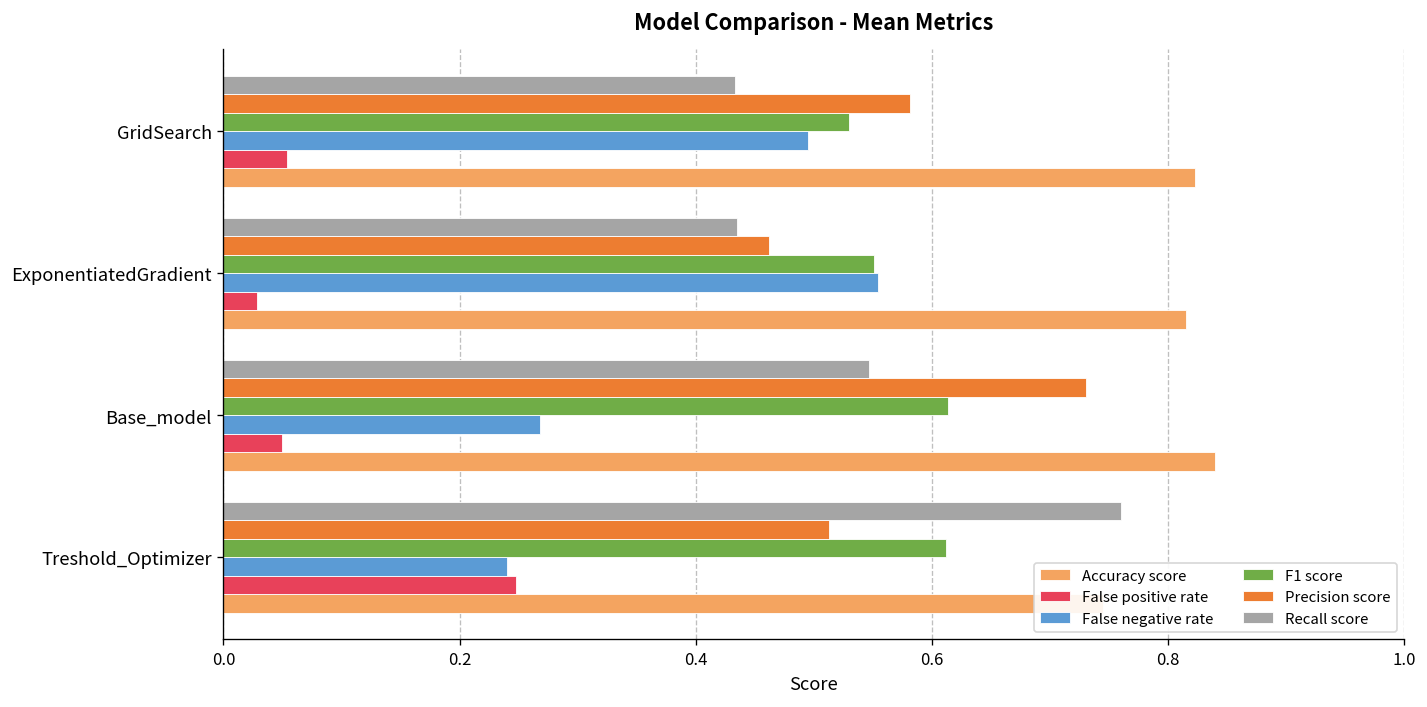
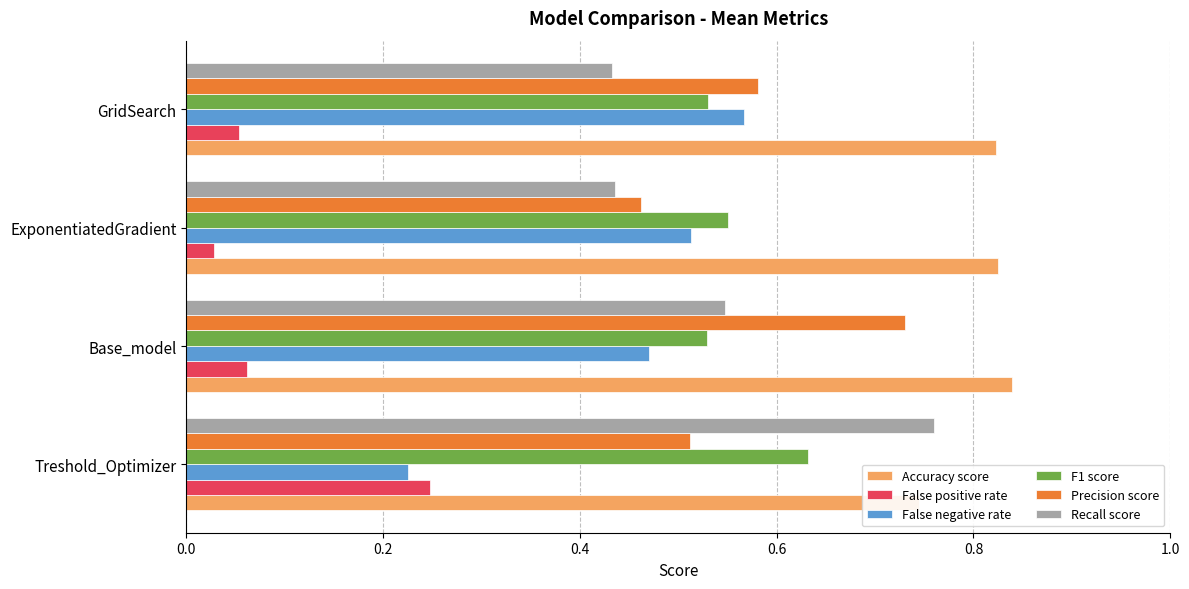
  {
    "Accuracy score": {
      "GridSearch": 0.82,
-     "ExponentiatedGradient": 0.81,
+     "ExponentiatedGradient": 0.83,
      "Base_model": 0.84
    },
    "False positive rate": {
      "GridSearch": 0.05,
      "ExponentiatedGradient": 0.03,
-     "Base_model": 0.05,
+     "Base_model": 0.06,
      "Treshold_Optimizer": 0.25
    },
    "False negative rate": {
-     "GridSearch": 0.50,
-     "ExponentiatedGradient": 0.55,
-     "Base_model": 0.27,
-     "Treshold_Optimizer": 0.24
+     "GridSearch": 0.57,
+     "ExponentiatedGradient": 0.51,
+     "Base_model": 0.47,
+     "Treshold_Optimizer": 0.23
    },
    "F1 score": {
      "GridSearch": 0.53,
      "ExponentiatedGradient": 0.55,
-     "Base_model": 0.61,
-     "Treshold_Optimizer": 0.61
+     "Base_model": 0.53,
+     "Treshold_Optimizer": 0.63
    },
    "Precision score": {
      "GridSearch": 0.58,
      "ExponentiatedGradient": 0.46,
      "Base_model": 0.73,
      "Treshold_Optimizer": 0.51
    },
    "Recall score": {
      "GridSearch": 0.43,
      "ExponentiatedGradient": 0.44,
      "Base_model": 0.55,
      "Treshold_Optimizer": 0.76
    }
  }
